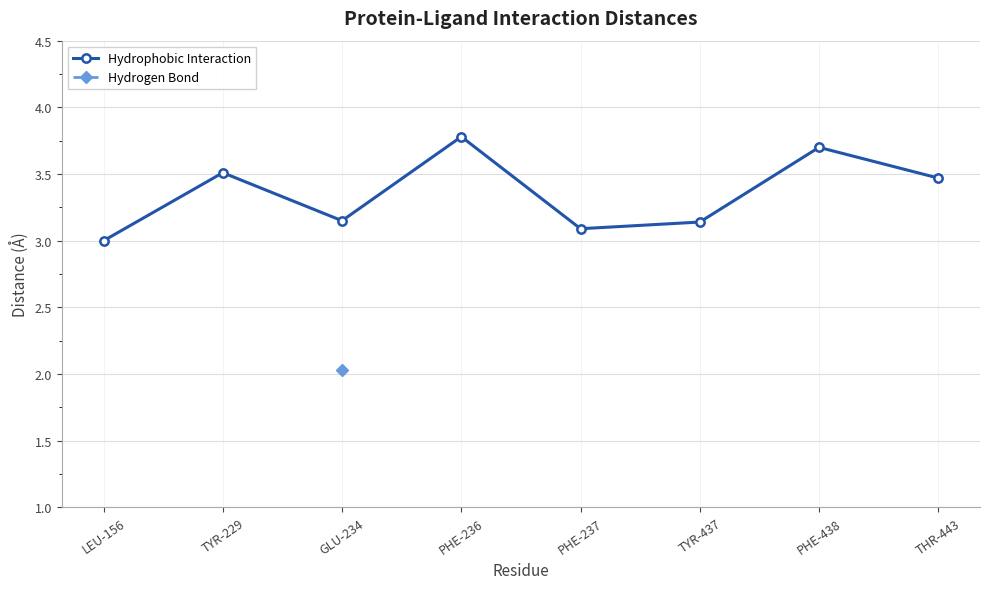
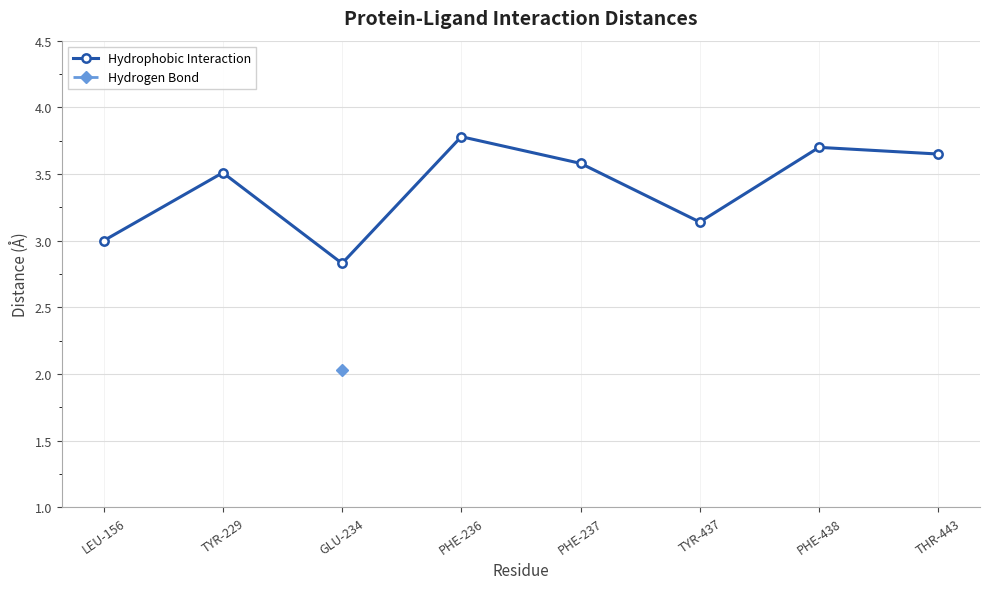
  {
    "Hydrophobic Interaction": {
      "LEU-156": 3.00,
      "TYR-229": 3.51,
-     "GLU-234": 3.15,
+     "GLU-234": 2.83,
      "PHE-236": 3.78,
-     "PHE-237": 3.09,
+     "PHE-237": 3.58,
      "TYR-437": 3.14,
      "PHE-438": 3.70,
-     "THR-443": 3.47
+     "THR-443": 3.65
    },
    "Hydrogen Bond": {
      "GLU-234": 2.03
    }
  }
